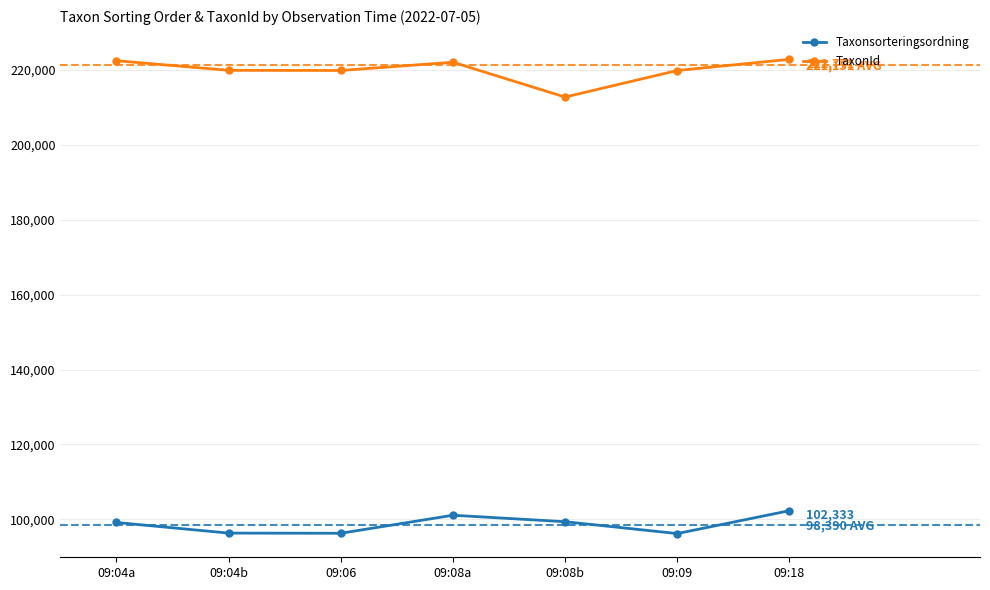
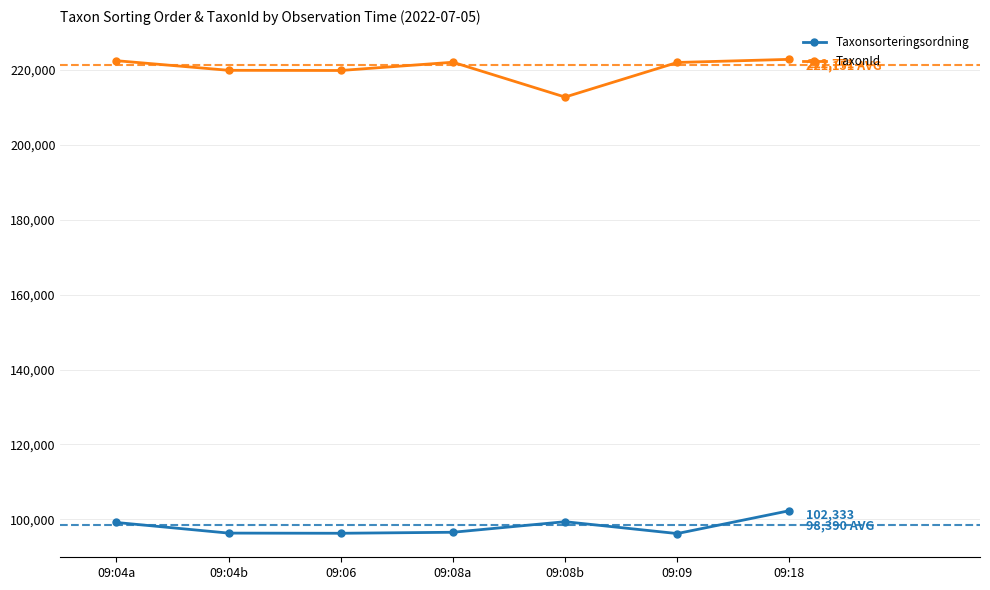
  {
    "Taxonsorteringsordning": {
      "09:04a": "99,000",
      "09:04b": "96,000",
      "09:06": "96,000",
-     "09:08a": "101,000",
+     "09:08a": "97,000",
      "09:08b": "99,000",
      "09:09": "96,000"
    },
    "TaxonId": {
      "09:04a": "222,000",
      "09:04b": "220,000",
      "09:06": "220,000",
      "09:08a": "222,000",
      "09:08b": "213,000",
-     "09:09": "220,000"
+     "09:09": "222,000"
    }
  }
